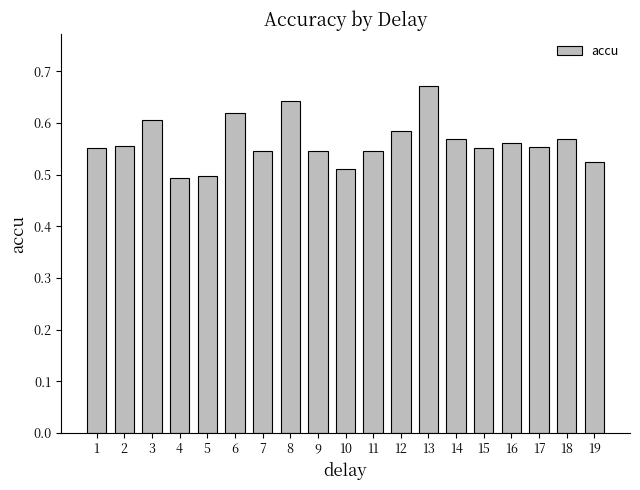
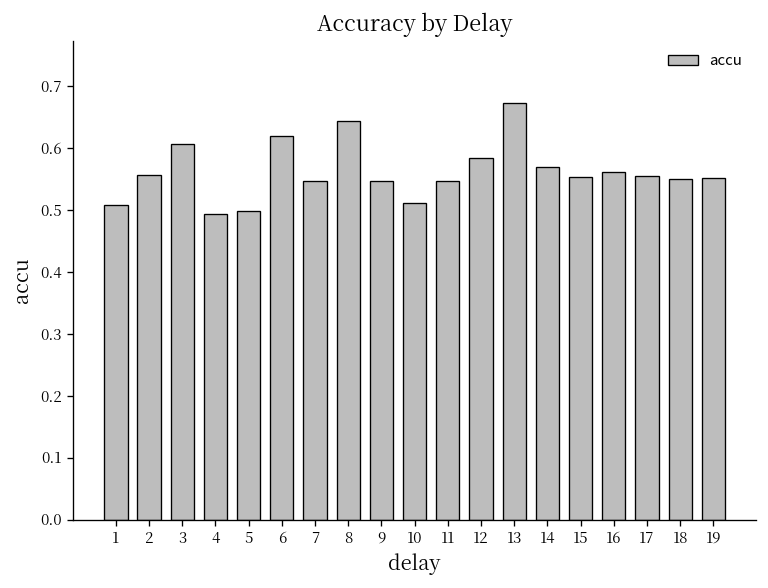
  {
-   "1": 0.55,
+   "1": 0.51,
    "2": 0.56,
    "3": 0.61,
    "4": 0.49,
    "5": 0.50,
    "6": 0.62,
    "7": 0.55,
    "8": 0.64,
    "9": 0.55,
    "10": 0.51,
    "11": 0.55,
    "12": 0.58,
    "13": 0.67,
    "14": 0.57,
    "15": 0.55,
    "16": 0.56,
    "17": 0.55,
-   "18": 0.57,
-   "19": 0.52
+   "18": 0.55,
+   "19": 0.55
  }
